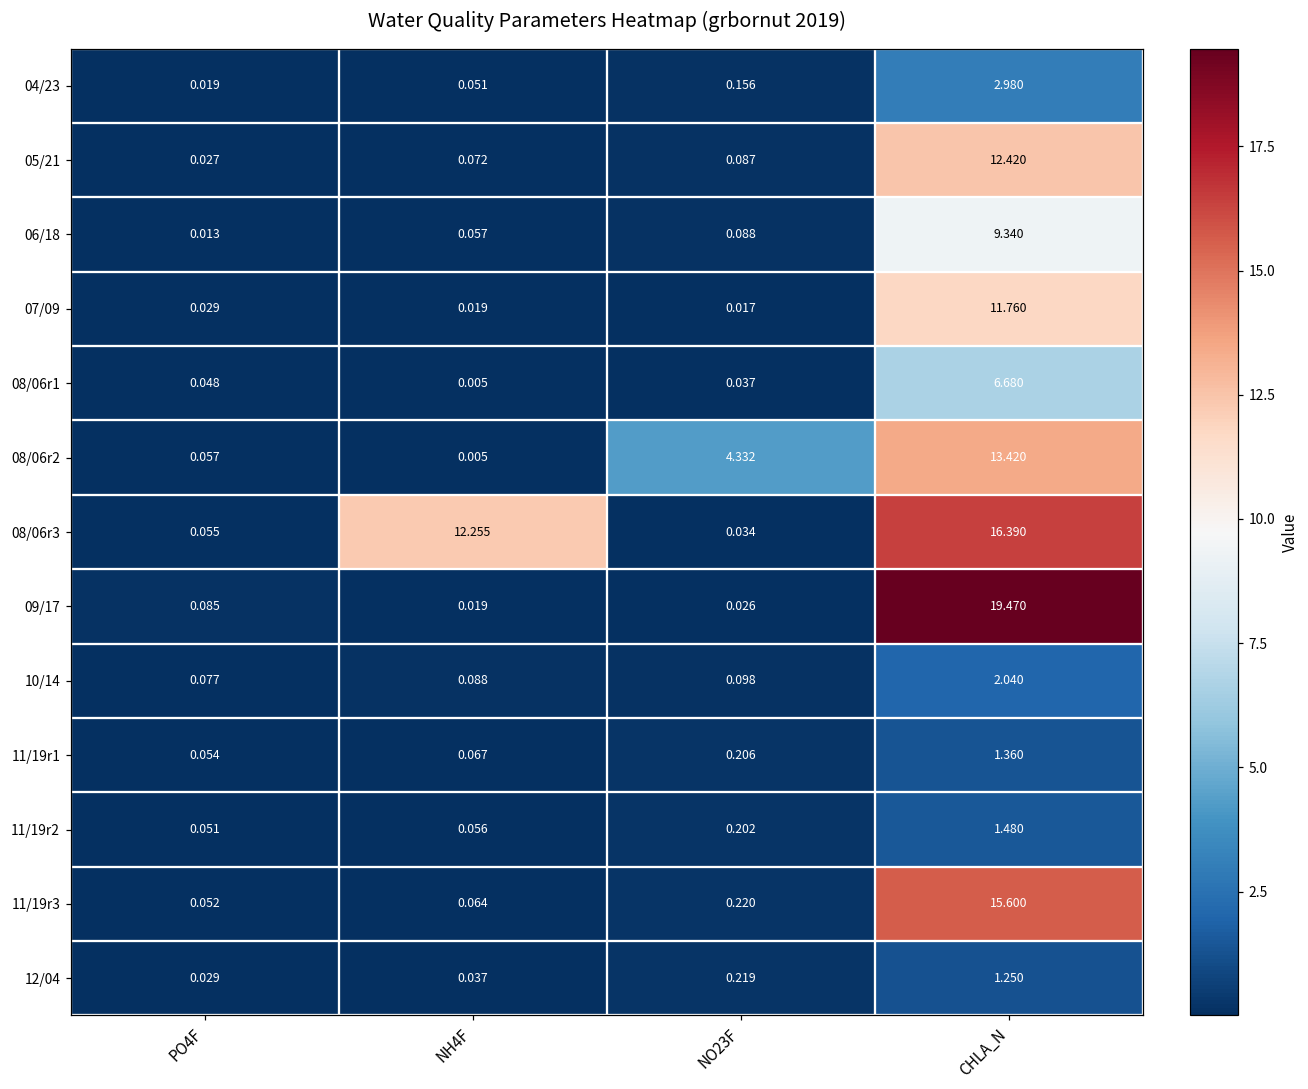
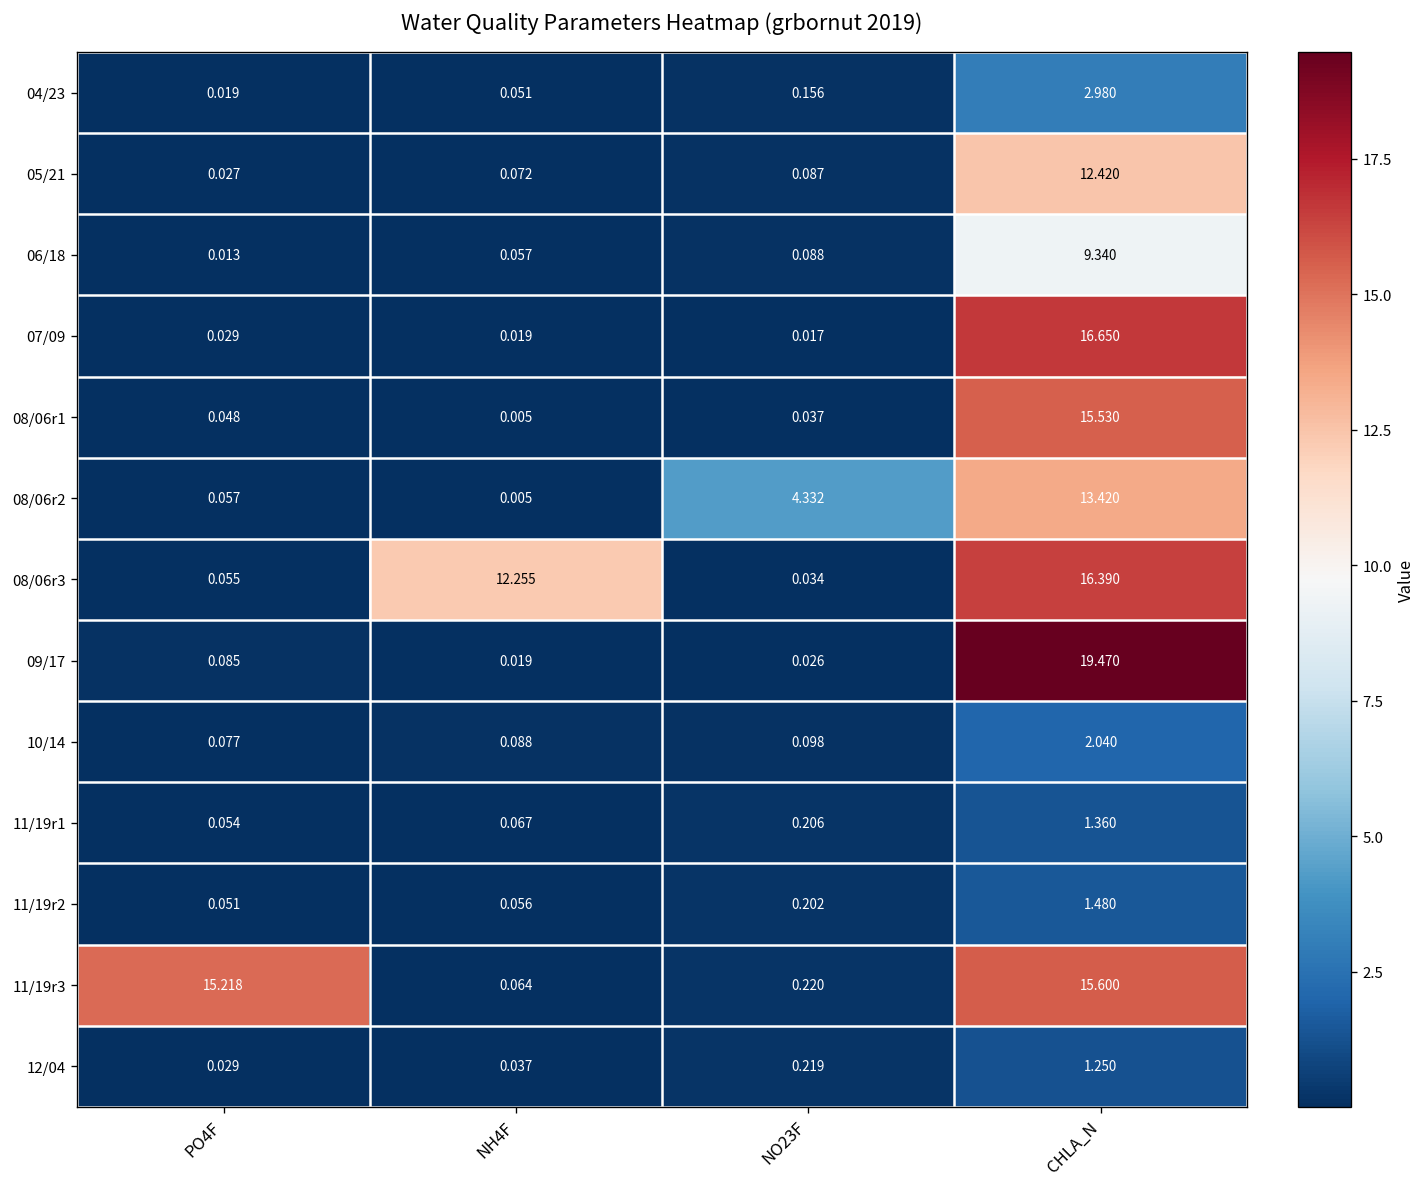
  {
    "04/23": {
      "PO4F": 0.019,
      "NH4F": 0.051,
      "NO23F": 0.156,
      "CHLA_N": 2.980
    },
    "05/21": {
      "PO4F": 0.027,
      "NH4F": 0.072,
      "NO23F": 0.087,
      "CHLA_N": 12.420
    },
    "06/18": {
      "PO4F": 0.013,
      "NH4F": 0.057,
      "NO23F": 0.088,
      "CHLA_N": 9.340
    },
    "07/09": {
      "PO4F": 0.029,
      "NH4F": 0.019,
      "NO23F": 0.017,
-     "CHLA_N": 11.760
+     "CHLA_N": 16.650
    },
    "08/06r1": {
      "PO4F": 0.048,
      "NH4F": 0.005,
      "NO23F": 0.037,
-     "CHLA_N": 6.680
+     "CHLA_N": 15.530
    },
    "08/06r2": {
      "PO4F": 0.057,
      "NH4F": 0.005,
      "NO23F": 4.332,
      "CHLA_N": 13.420
    },
    "08/06r3": {
      "PO4F": 0.055,
      "NH4F": 12.255,
      "NO23F": 0.034,
      "CHLA_N": 16.390
    },
    "09/17": {
      "PO4F": 0.085,
      "NH4F": 0.019,
      "NO23F": 0.026,
      "CHLA_N": 19.470
    },
    "10/14": {
      "PO4F": 0.077,
      "NH4F": 0.088,
      "NO23F": 0.098,
      "CHLA_N": 2.040
    },
    "11/19r1": {
      "PO4F": 0.054,
      "NH4F": 0.067,
      "NO23F": 0.206,
      "CHLA_N": 1.360
    },
    "11/19r2": {
      "PO4F": 0.051,
      "NH4F": 0.056,
      "NO23F": 0.202,
      "CHLA_N": 1.480
    },
    "11/19r3": {
-     "PO4F": 0.052,
+     "PO4F": 15.218,
      "NH4F": 0.064,
      "NO23F": 0.220,
      "CHLA_N": 15.600
    },
    "12/04": {
      "PO4F": 0.029,
      "NH4F": 0.037,
      "NO23F": 0.219,
      "CHLA_N": 1.250
    }
  }
